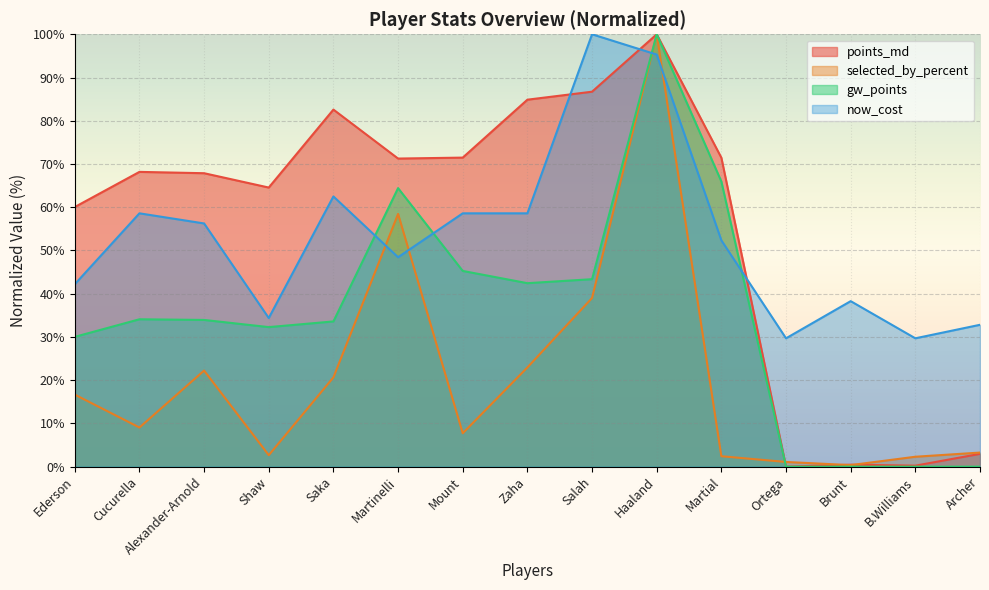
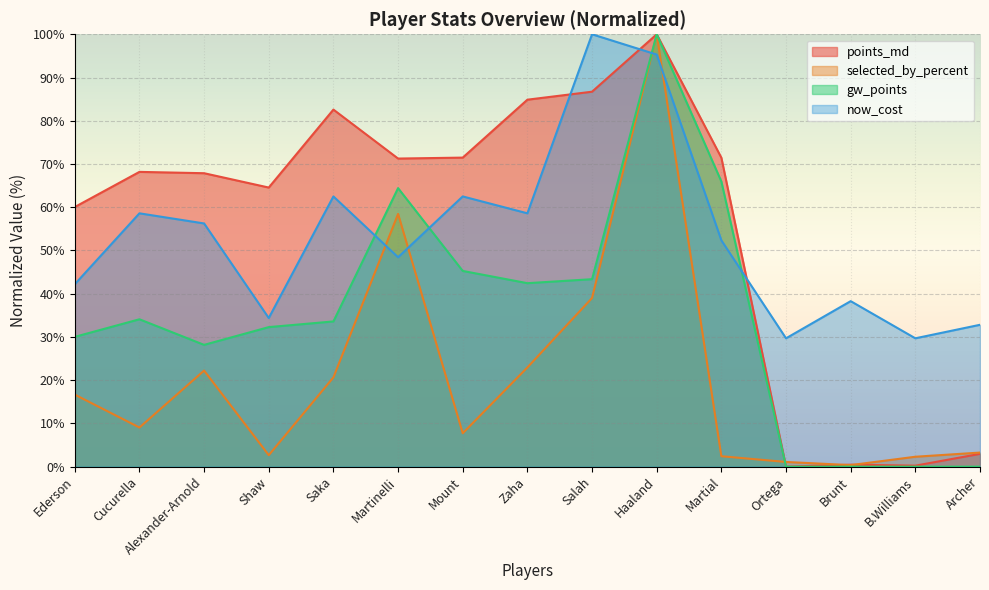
  {
    "gw_points": {
      "Ederson": "30%",
      "Cucurella": "34%",
-     "Alexander-Arnold": "34%",
+     "Alexander-Arnold": "28%",
      "Shaw": "32%",
      "Saka": "34%",
      "Martinelli": "64%",
      "Mount": "45%",
      "Zaha": "42%",
      "Salah": "43%",
      "Martial": "66%",
      "Archer": "0%"
    },
    "now_cost": {
      "Ederson": "42%",
      "Cucurella": "59%",
      "Alexander-Arnold": "56%",
      "Shaw": "34%",
      "Saka": "63%",
      "Martinelli": "48%",
-     "Mount": "59%",
+     "Mount": "63%",
      "Zaha": "59%",
      "Salah": "100%",
      "Haaland": "95%",
      "Martial": "52%",
      "Ortega": "30%",
      "Brunt": "38%",
      "B.Williams": "30%",
      "Archer": "33%"
    }
  }
